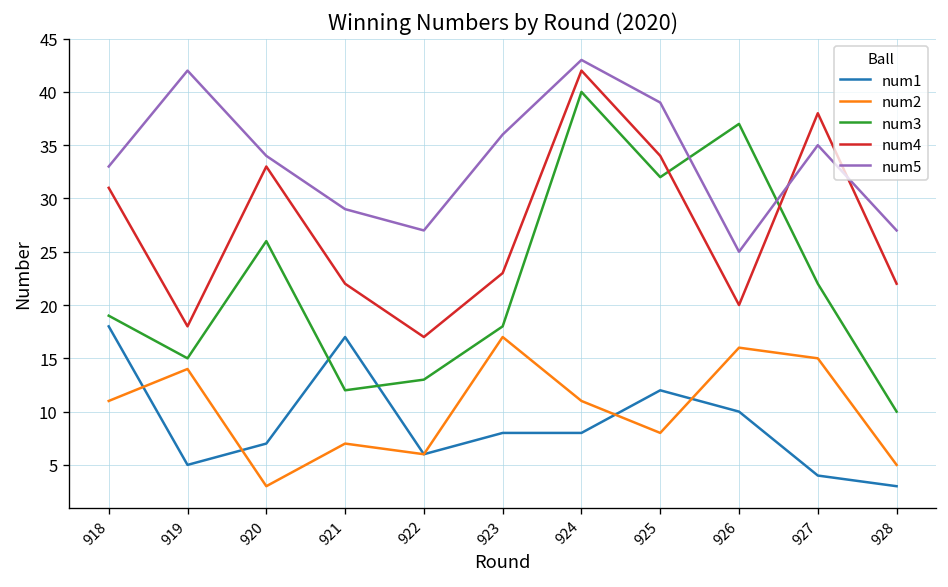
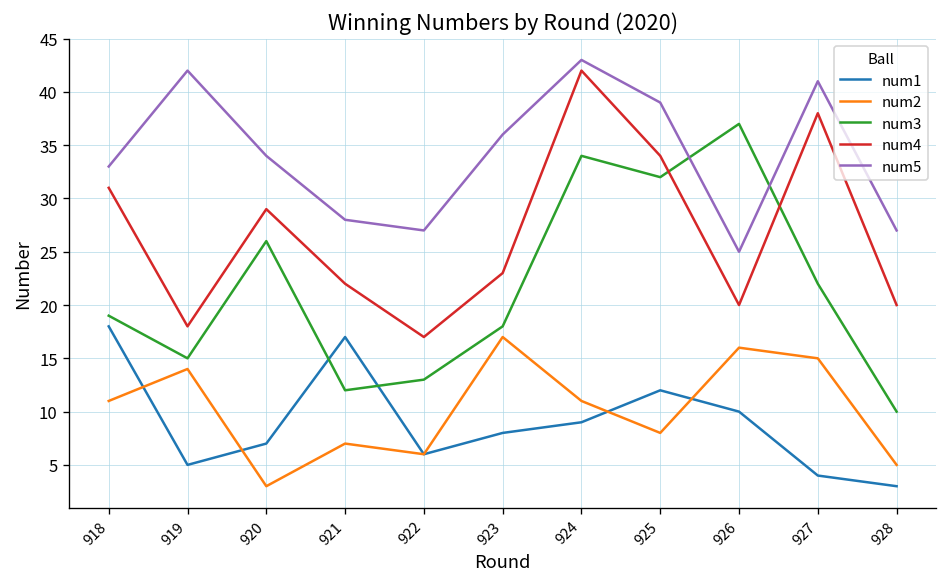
  {
    "num1": {
      "918": 18,
      "919": 5,
      "920": 7,
      "921": 17,
      "923": 8,
-     "924": 8,
+     "924": 9,
      "925": 12,
      "926": 10,
      "927": 4,
      "928": 3
    },
    "num2": {
      "918": 11,
      "919": 14,
      "920": 3,
      "921": 7,
      "923": 17,
      "924": 11,
      "925": 8,
      "926": 16,
      "927": 15,
      "928": 5
    },
    "num3": {
      "918": 19,
      "919": 15,
      "920": 26,
      "921": 12,
      "922": 13,
      "923": 18,
-     "924": 40,
+     "924": 34,
      "925": 32,
      "926": 37,
      "927": 22,
      "928": 10
    },
    "num4": {
      "918": 31,
      "919": 18,
-     "920": 33,
+     "920": 29,
      "921": 22,
      "922": 17,
      "923": 23,
      "924": 42,
      "925": 34,
      "926": 20,
      "927": 38,
-     "928": 22
+     "928": 20
    },
    "num5": {
      "918": 33,
      "919": 42,
      "920": 34,
-     "921": 29,
+     "921": 28,
      "922": 27,
      "923": 36,
      "924": 43,
      "925": 39,
      "926": 25,
-     "927": 35,
+     "927": 41,
      "928": 27
    }
  }
